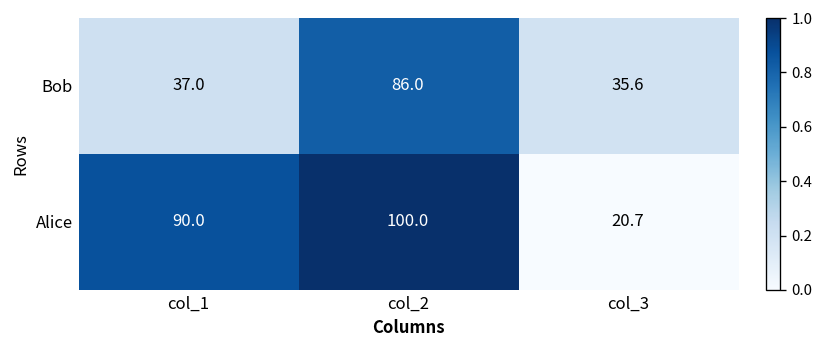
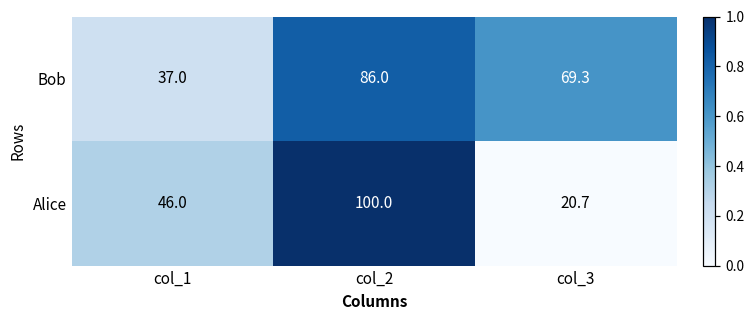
  {
    "Bob": {
      "col_1": 37.0,
      "col_2": 86.0,
-     "col_3": 35.6
+     "col_3": 69.3
    },
    "Alice": {
-     "col_1": 90.0,
+     "col_1": 46.0,
      "col_2": 100.0,
      "col_3": 20.7
    }
  }
